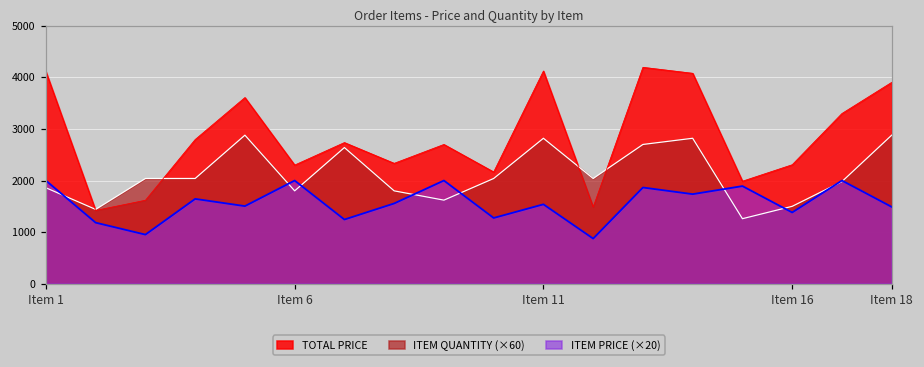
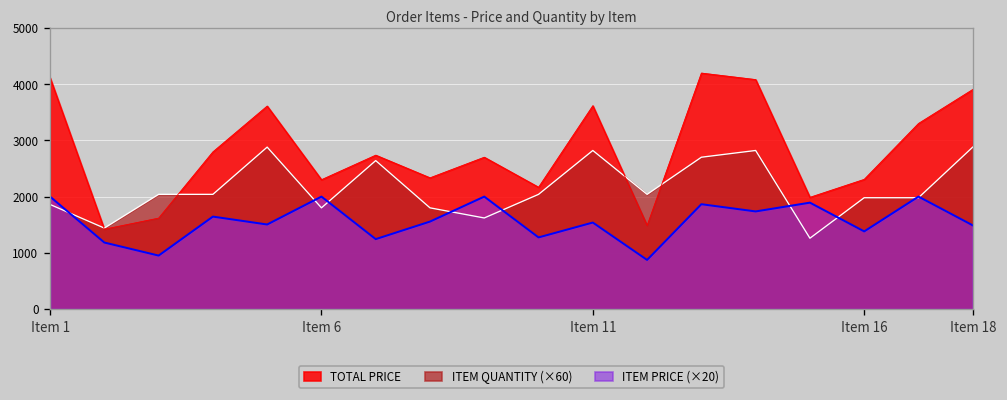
  {
    "TOTAL PRICE": {
      "Item 1": 4100,
      "Item 6": 2300,
-     "Item 11": 4100,
+     "Item 11": 3600,
      "Item 16": 2300,
      "Item 18": 3900
    },
    "ITEM QUANTITY (×60)": {
      "Item 1": 1900,
      "Item 6": 1800,
      "Item 11": 2800,
-     "Item 16": 1500,
+     "Item 16": 2000,
      "Item 18": 2900
    },
    "ITEM PRICE (×20)": {
      "Item 1": 2000,
      "Item 6": 2000,
      "Item 11": 1500,
      "Item 16": 1400,
      "Item 18": 1500
    }
  }
